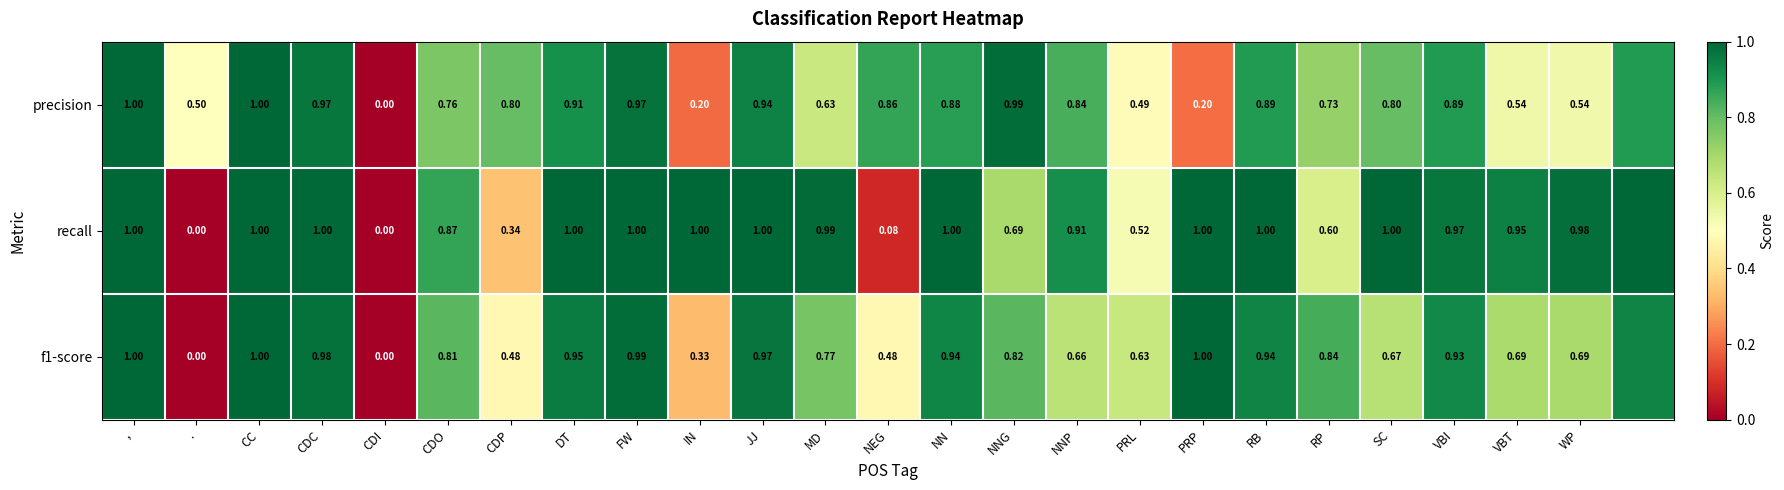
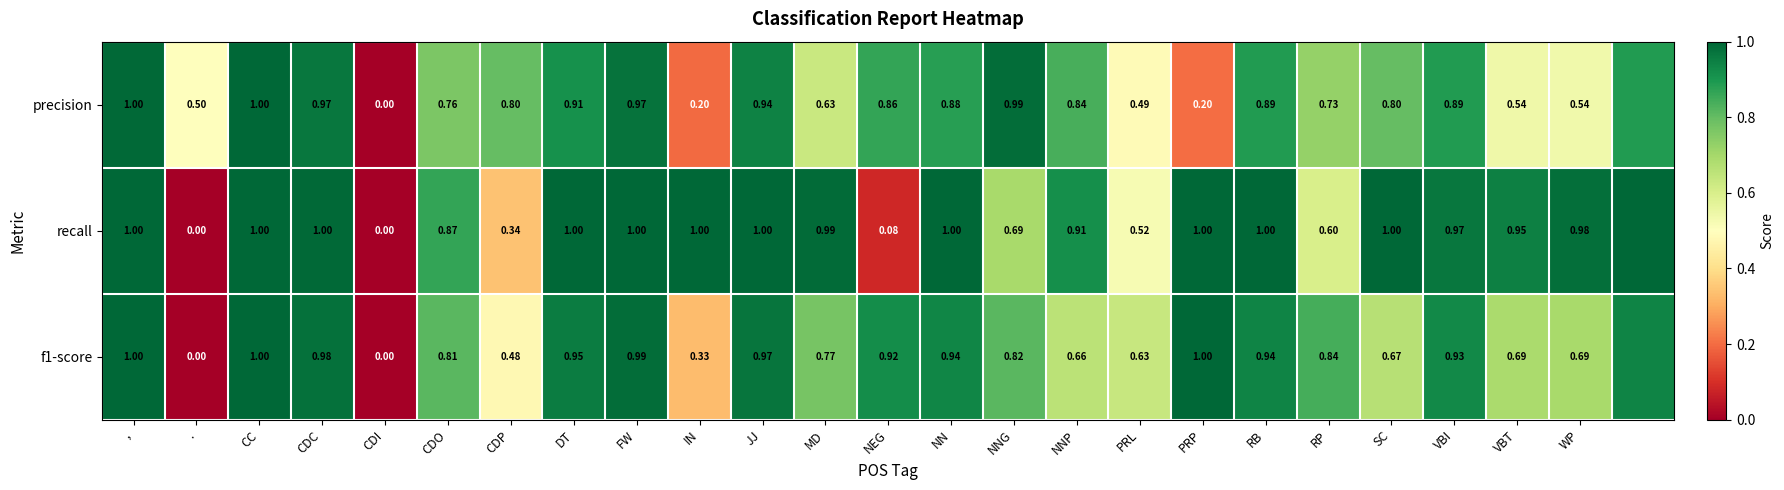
  {
    "precision": {
      ",": 1.00,
      ".": 0.50,
      "CC": 1.00,
      "CDC": 0.97,
      "CDI": 0.00,
      "CDO": 0.76,
      "CDP": 0.80,
      "DT": 0.91,
      "FW": 0.97,
      "IN": 0.20,
      "JJ": 0.94,
      "MD": 0.63,
      "NEG": 0.86,
      "NN": 0.88,
      "NNG": 0.99,
      "NNP": 0.84,
      "PRL": 0.49,
      "PRP": 0.20,
      "RB": 0.89,
      "RP": 0.73,
      "SC": 0.80,
      "VBI": 0.89,
      "VBT": 0.54,
      "WP": 0.54
    },
    "recall": {
      ",": 1.00,
      ".": 0.00,
      "CC": 1.00,
      "CDC": 1.00,
      "CDI": 0.00,
      "CDO": 0.87,
      "CDP": 0.34,
      "DT": 1.00,
      "FW": 1.00,
      "IN": 1.00,
      "JJ": 1.00,
      "MD": 0.99,
      "NEG": 0.08,
      "NN": 1.00,
      "NNG": 0.69,
      "NNP": 0.91,
      "PRL": 0.52,
      "PRP": 1.00,
      "RB": 1.00,
      "RP": 0.60,
      "SC": 1.00,
      "VBI": 0.97,
      "VBT": 0.95,
      "WP": 0.98
    },
    "f1-score": {
      ",": 1.00,
      ".": 0.00,
      "CC": 1.00,
      "CDC": 0.98,
      "CDI": 0.00,
      "CDO": 0.81,
      "CDP": 0.48,
      "DT": 0.95,
      "FW": 0.99,
      "IN": 0.33,
      "JJ": 0.97,
      "MD": 0.77,
-     "NEG": 0.48,
+     "NEG": 0.92,
      "NN": 0.94,
      "NNG": 0.82,
      "NNP": 0.66,
      "PRL": 0.63,
      "PRP": 1.00,
      "RB": 0.94,
      "RP": 0.84,
      "SC": 0.67,
      "VBI": 0.93,
      "VBT": 0.69,
      "WP": 0.69
    }
  }
